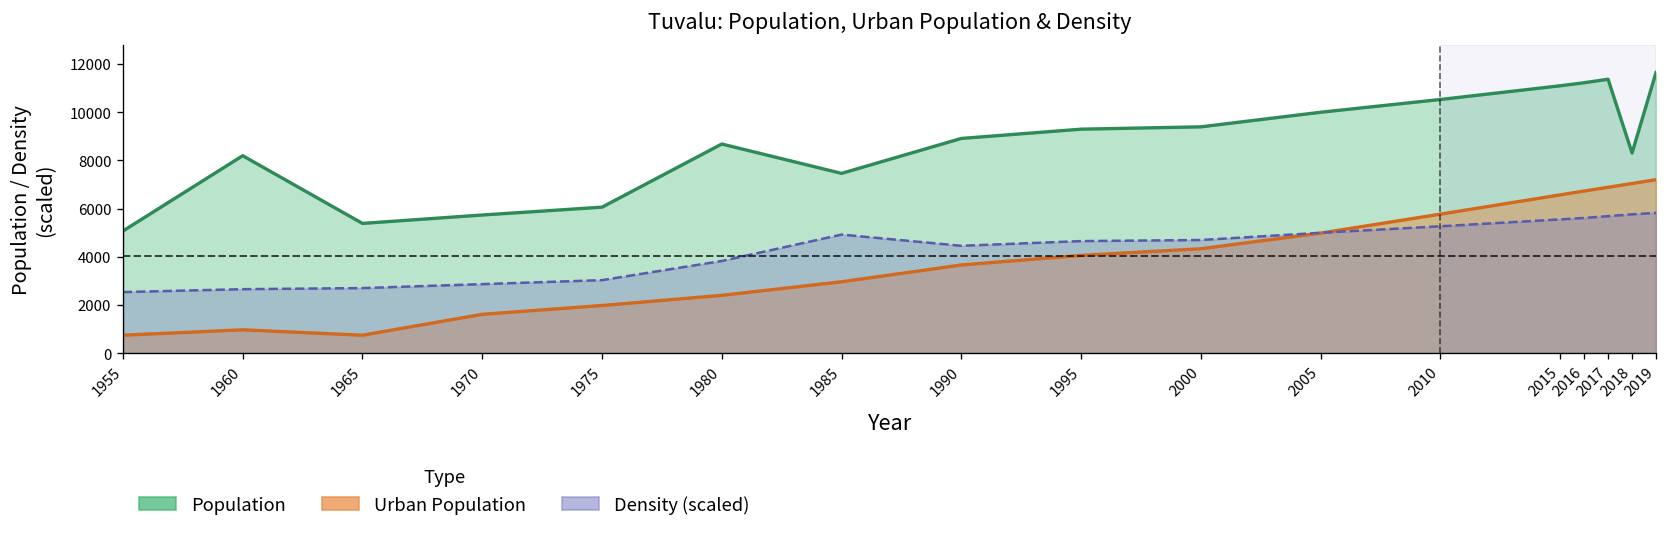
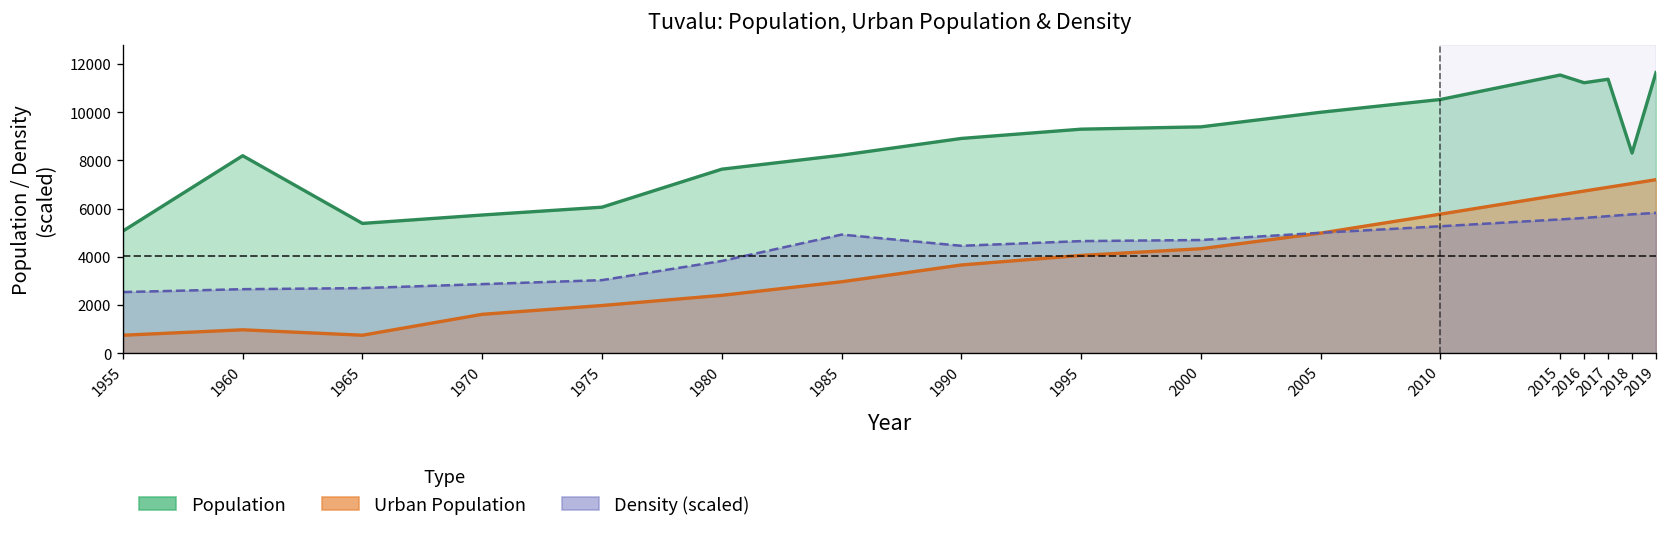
  {
    "Population": {
      "1955": 5100,
      "1960": 8200,
      "1965": 5400,
      "1970": 5700,
      "1975": 6100,
-     "1980": 8700,
-     "1985": 7500,
+     "1980": 7600,
+     "1985": 8200,
      "1990": 8900,
      "1995": 9300,
      "2000": 9400,
      "2005": 10000,
      "2010": 10500,
-     "2015": 11100,
+     "2015": 11500,
      "2016": 11200,
      "2017": 11400,
      "2018": 8300,
      "2019": 11600
    },
    "Urban Population": {
      "1955": 700,
      "1960": 1000,
      "1965": 700,
      "1970": 1600,
      "1975": 2000,
      "1980": 2400,
      "1985": 3000,
      "1990": 3700,
      "1995": 4100,
      "2000": 4300,
      "2010": 5800,
      "2015": 6600,
      "2016": 6700,
      "2017": 6900,
      "2018": 7000,
      "2019": 7200
    },
    "Density (scaled)": {
      "1955": 2500,
      "1960": 2700,
      "1965": 2700,
      "1970": 2900,
      "1975": 3000,
      "1980": 3800,
      "1985": 4900,
      "1990": 4500,
      "1995": 4700,
      "2000": 4700,
      "2010": 5300,
      "2015": 5600,
      "2016": 5600,
      "2017": 5700,
      "2018": 5800,
      "2019": 5800
    }
  }
